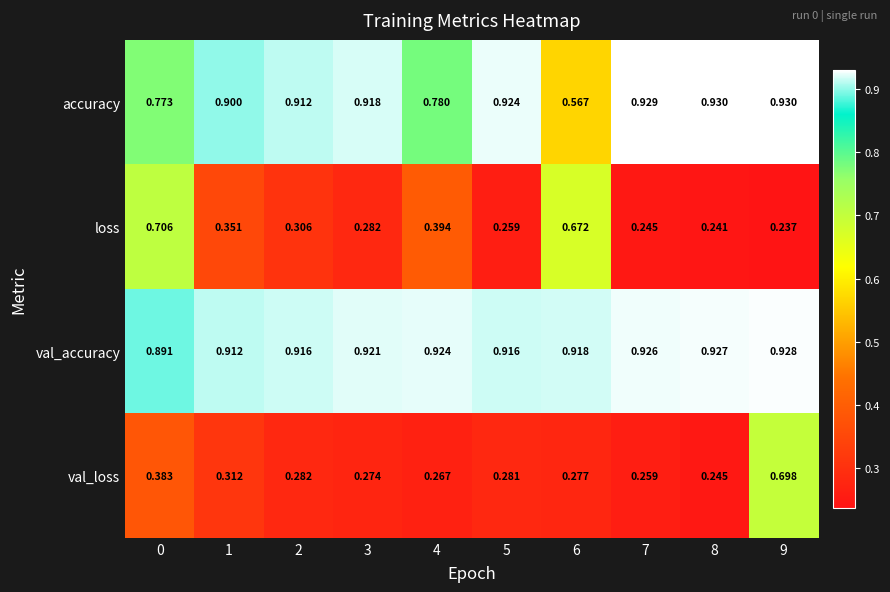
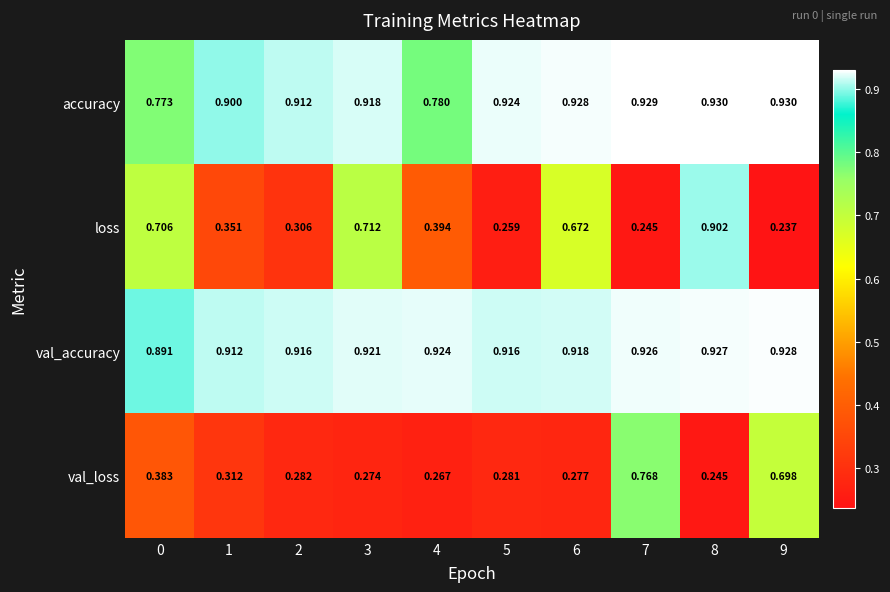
  {
    "accuracy": {
      "0": 0.773,
      "1": 0.900,
      "2": 0.912,
      "3": 0.918,
      "4": 0.780,
      "5": 0.924,
-     "6": 0.567,
+     "6": 0.928,
      "7": 0.929,
      "8": 0.930,
      "9": 0.930
    },
    "loss": {
      "0": 0.706,
      "1": 0.351,
      "2": 0.306,
-     "3": 0.282,
+     "3": 0.712,
      "4": 0.394,
      "5": 0.259,
      "6": 0.672,
      "7": 0.245,
-     "8": 0.241,
+     "8": 0.902,
      "9": 0.237
    },
    "val_accuracy": {
      "0": 0.891,
      "1": 0.912,
      "2": 0.916,
      "3": 0.921,
      "4": 0.924,
      "5": 0.916,
      "6": 0.918,
      "7": 0.926,
      "8": 0.927,
      "9": 0.928
    },
    "val_loss": {
      "0": 0.383,
      "1": 0.312,
      "2": 0.282,
      "3": 0.274,
      "4": 0.267,
      "5": 0.281,
      "6": 0.277,
-     "7": 0.259,
+     "7": 0.768,
      "8": 0.245,
      "9": 0.698
    }
  }
